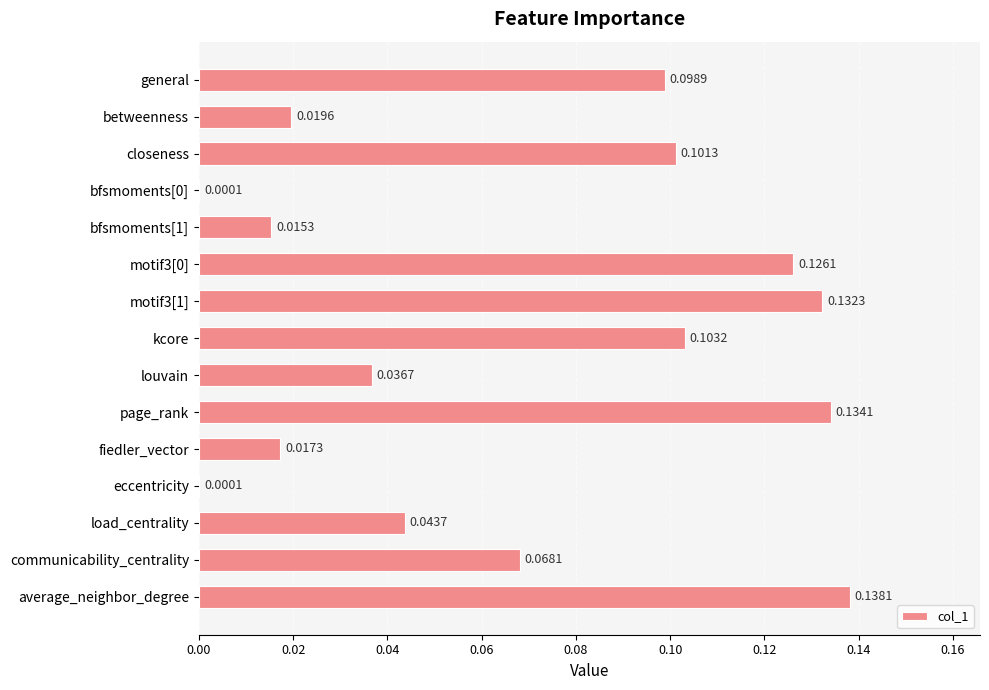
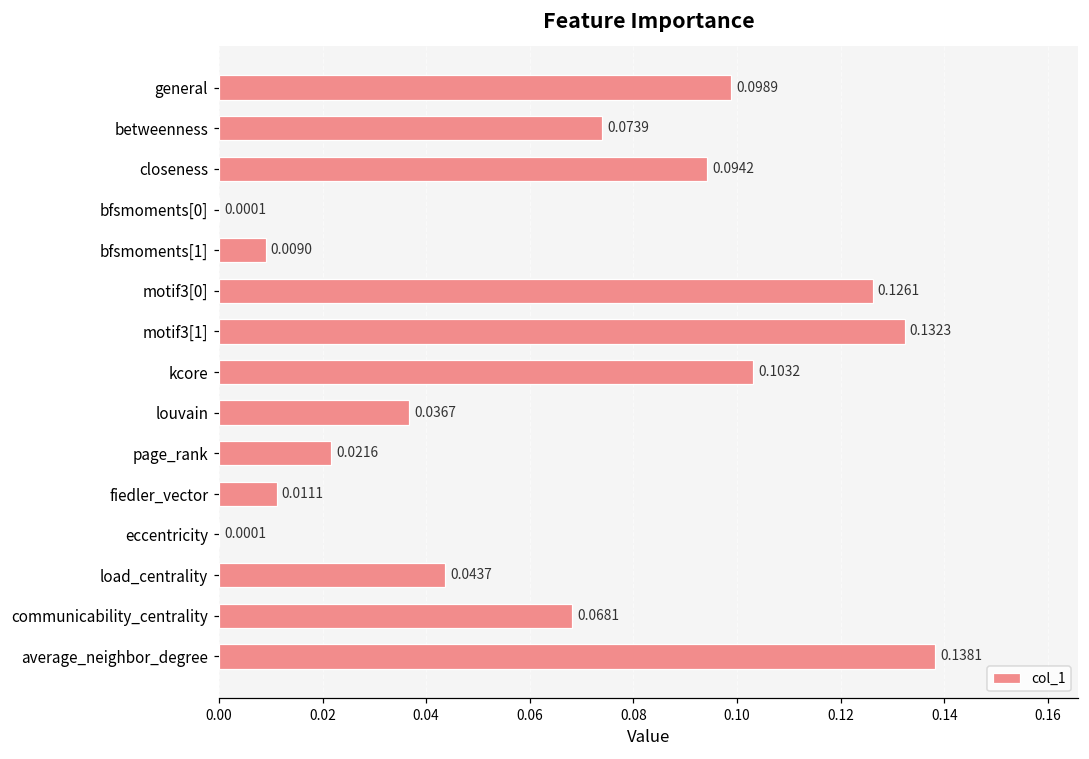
  {
    "general": 0.0989,
-   "betweenness": 0.0196,
-   "closeness": 0.1013,
+   "betweenness": 0.0739,
+   "closeness": 0.0942,
    "bfsmoments[0]": 0.0001,
-   "bfsmoments[1]": 0.0153,
+   "bfsmoments[1]": 0.0090,
    "motif3[0]": 0.1261,
    "motif3[1]": 0.1323,
    "kcore": 0.1032,
    "louvain": 0.0367,
-   "page_rank": 0.1341,
-   "fiedler_vector": 0.0173,
+   "page_rank": 0.0216,
+   "fiedler_vector": 0.0111,
    "eccentricity": 0.0001,
    "load_centrality": 0.0437,
    "communicability_centrality": 0.0681,
    "average_neighbor_degree": 0.1381
  }
